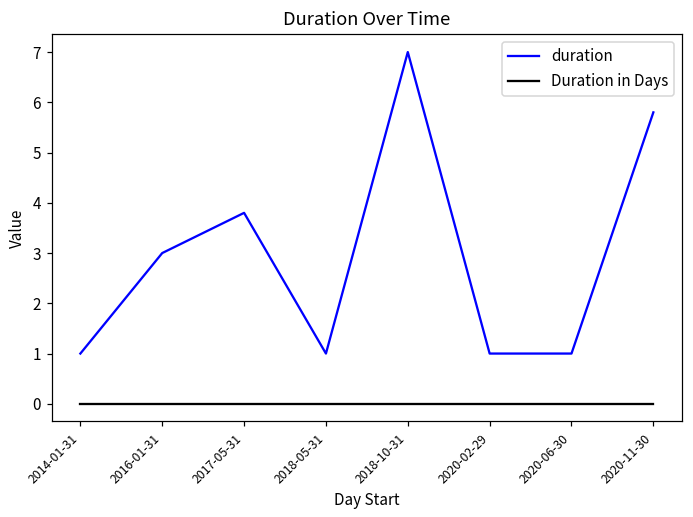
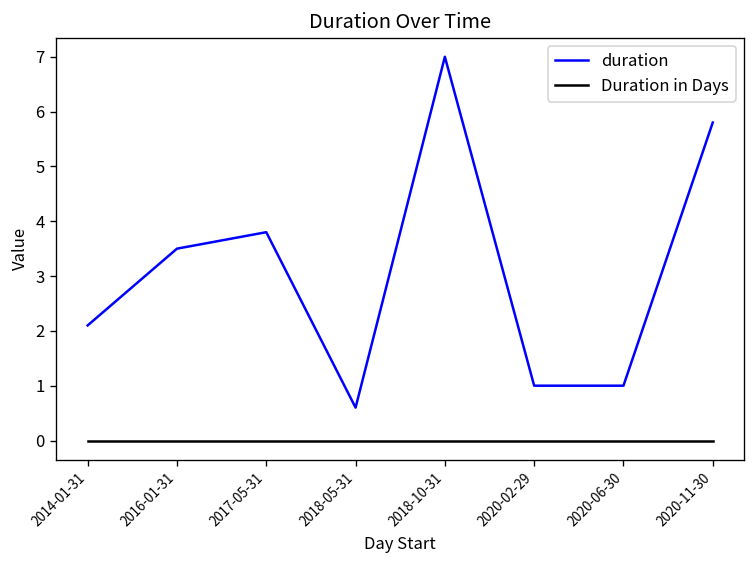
  {
    "duration": {
-     "2014-01-31": 1.0,
-     "2016-01-31": 3.0,
+     "2014-01-31": 2.1,
+     "2016-01-31": 3.5,
      "2017-05-31": 3.8,
-     "2018-05-31": 1.0,
+     "2018-05-31": 0.6,
      "2018-10-31": 7.0,
      "2020-02-29": 1.0,
      "2020-06-30": 1.0,
      "2020-11-30": 5.8
    },
    "Duration in Days": {
      "2014-01-31": 0.0,
      "2016-01-31": 0.0,
      "2017-05-31": 0.0,
      "2018-05-31": 0.0,
      "2018-10-31": 0.0,
      "2020-02-29": 0.0,
      "2020-06-30": 0.0,
      "2020-11-30": 0.0
    }
  }
